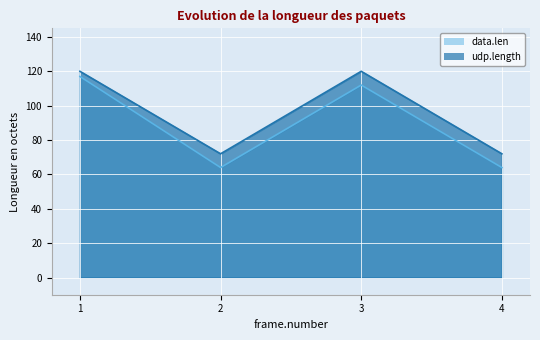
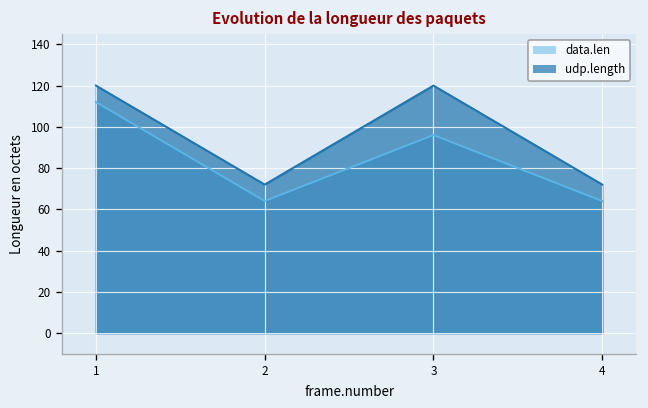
  {
    "data.len": {
-     "1": 117,
+     "1": 112,
      "2": 64,
-     "3": 112,
+     "3": 96,
      "4": 64
    },
    "udp.length": {
      "1": 120,
      "2": 72,
      "3": 120,
      "4": 72
    }
  }
